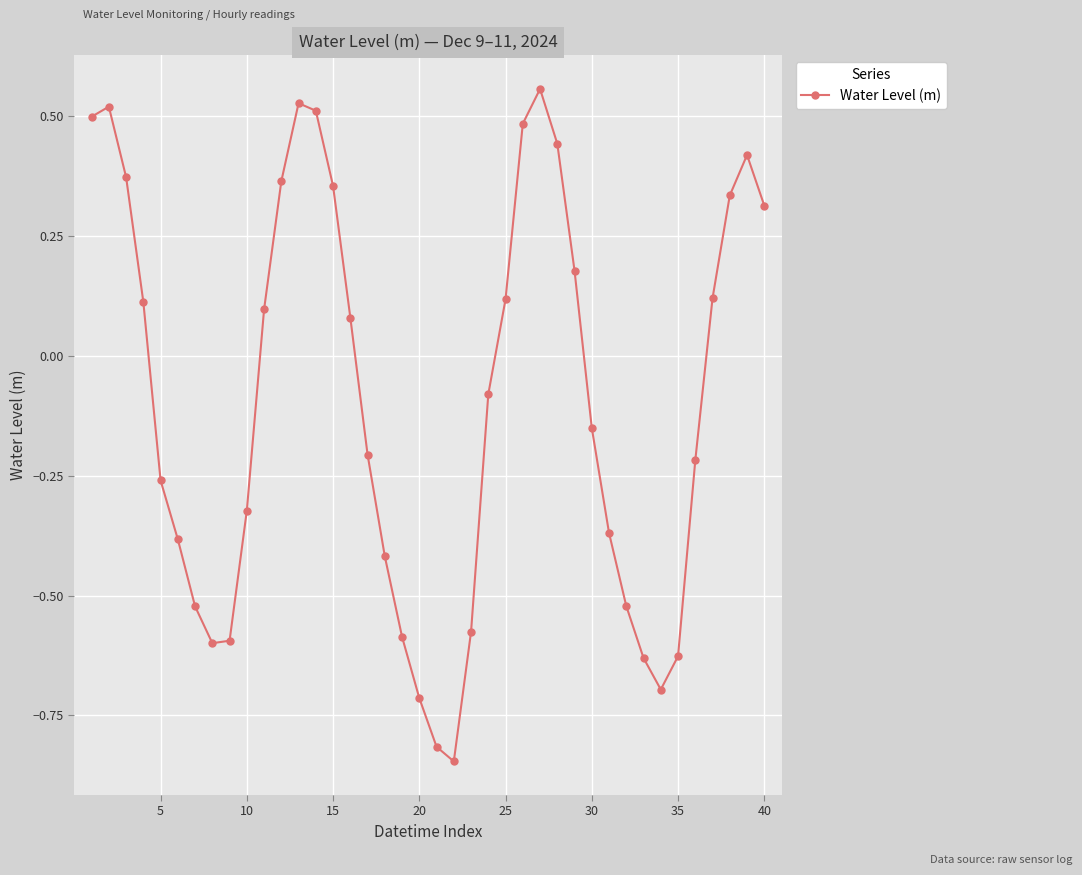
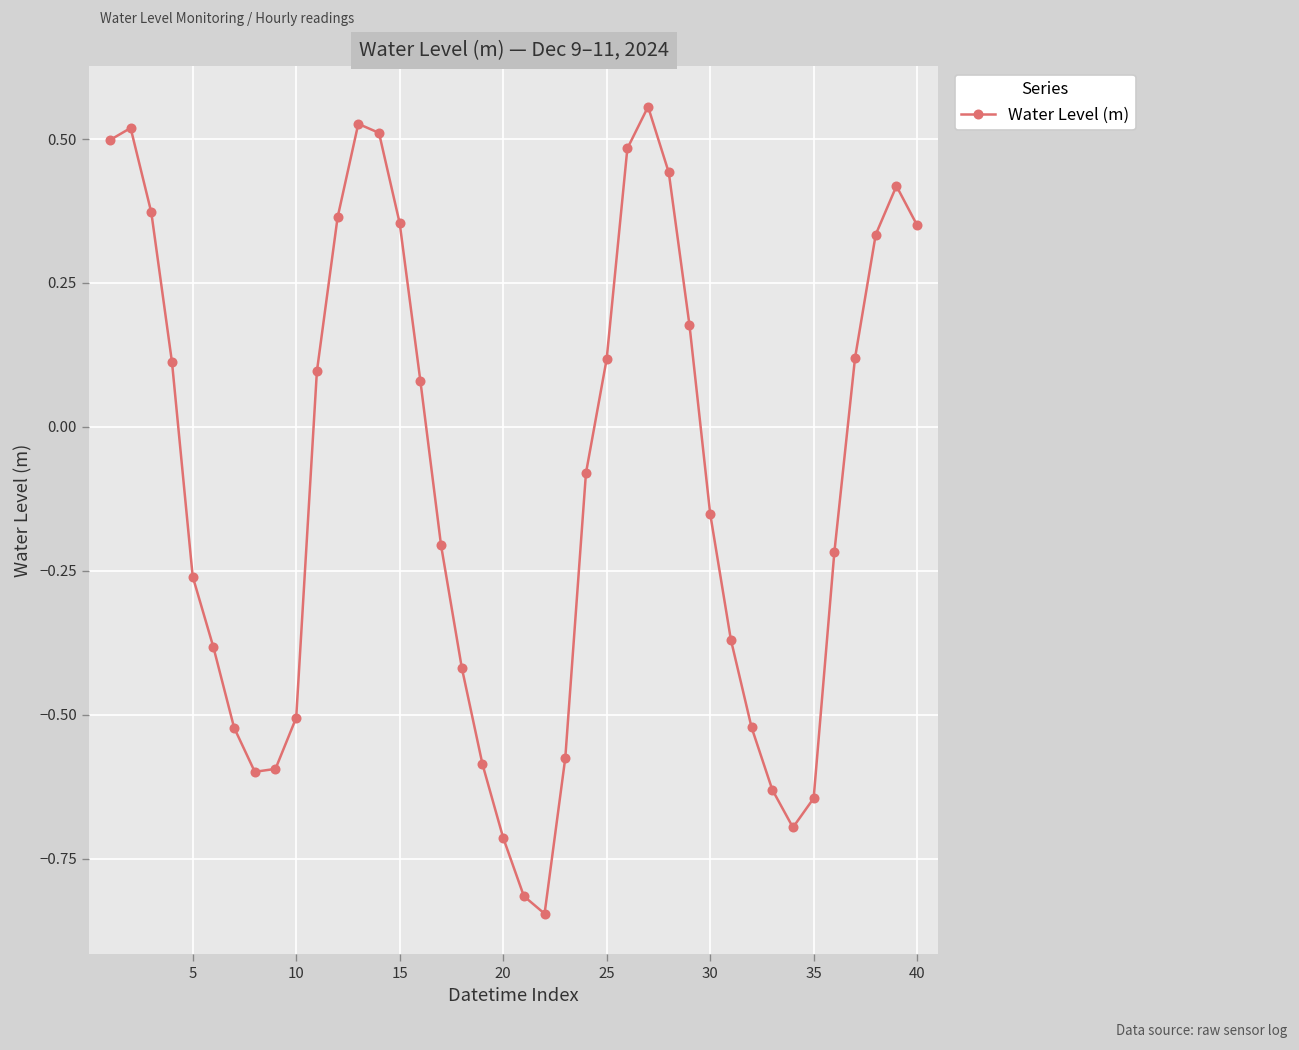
  {
    "5": -0.26,
-   "10": -0.32,
+   "10": -0.51,
    "15": 0.35,
    "20": -0.71,
    "25": 0.12,
    "30": -0.15,
-   "35": -0.63,
-   "40": 0.31
+   "35": -0.65,
+   "40": 0.35
  }
